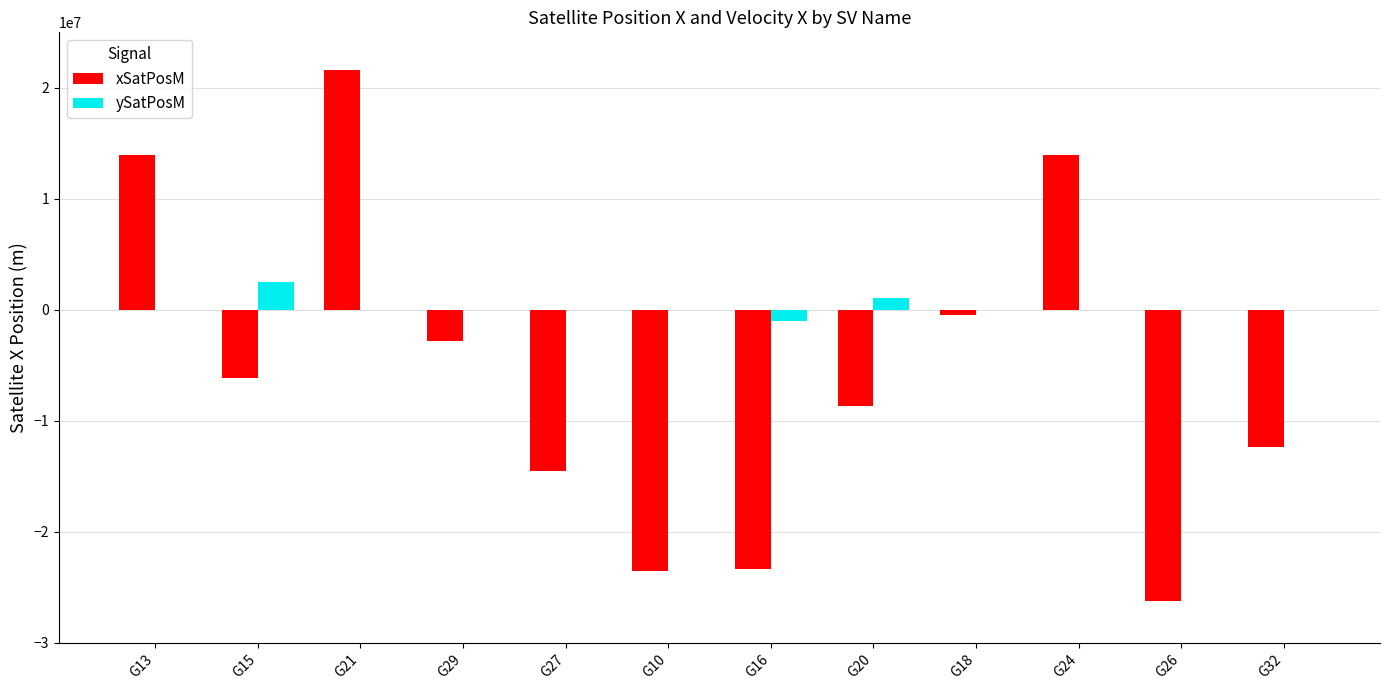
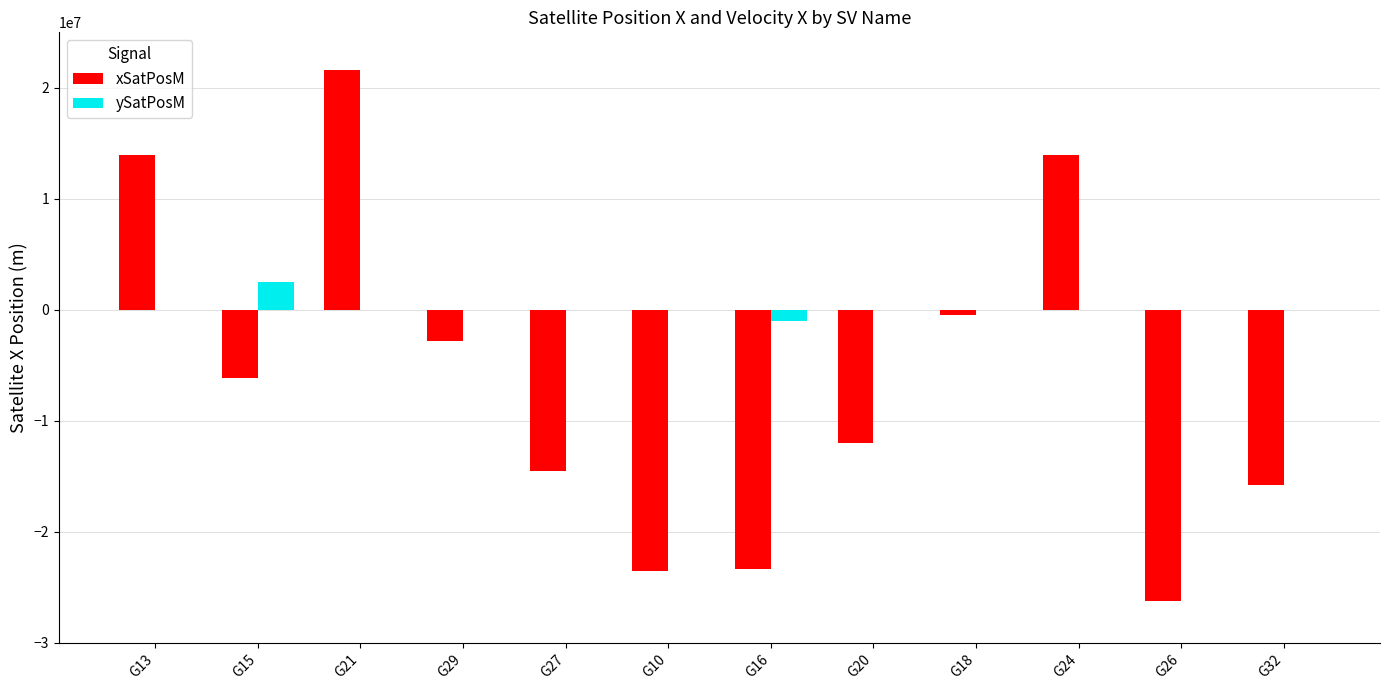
  {
    "xSatPosM": {
      "G13": 14000000,
      "G15": -6200000,
      "G21": 21600000,
      "G29": -2800000,
      "G27": -14500000,
      "G10": -23500000,
      "G16": -23400000,
-     "G20": -8600000,
+     "G20": -12000000,
      "G18": -500000,
      "G24": 14000000,
      "G26": -26200000,
-     "G32": -12300000
+     "G32": -15800000
    },
    "ySatPosM": {
      "G15": 2500000,
      "G16": -1100000,
-     "G20": 1100000
+     "G20": 0
    }
  }
